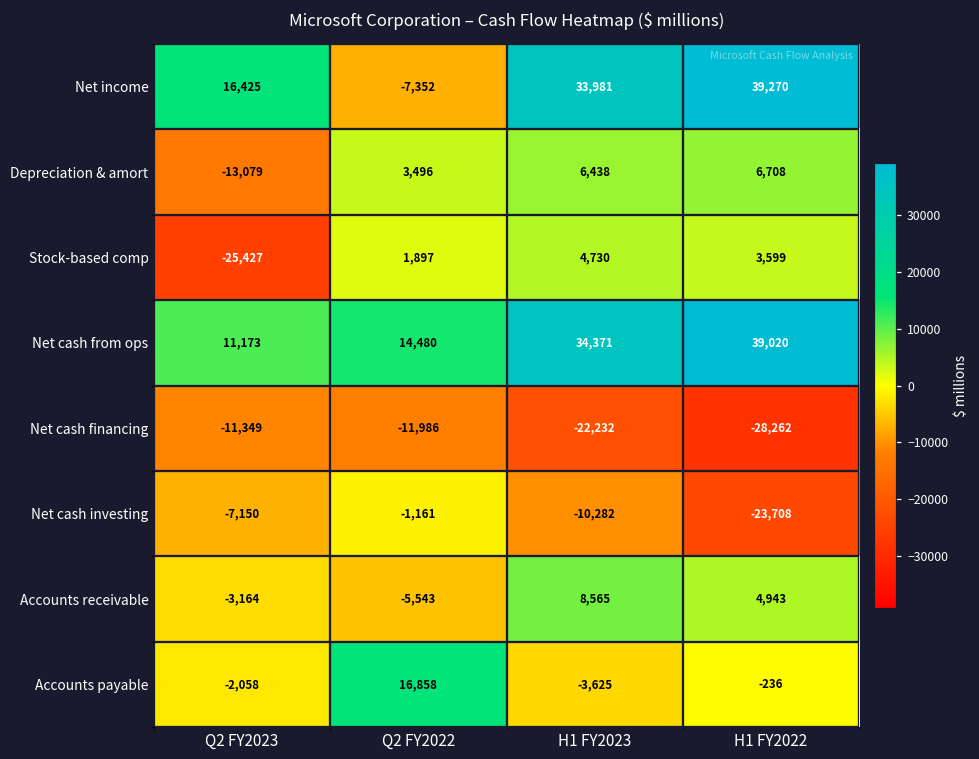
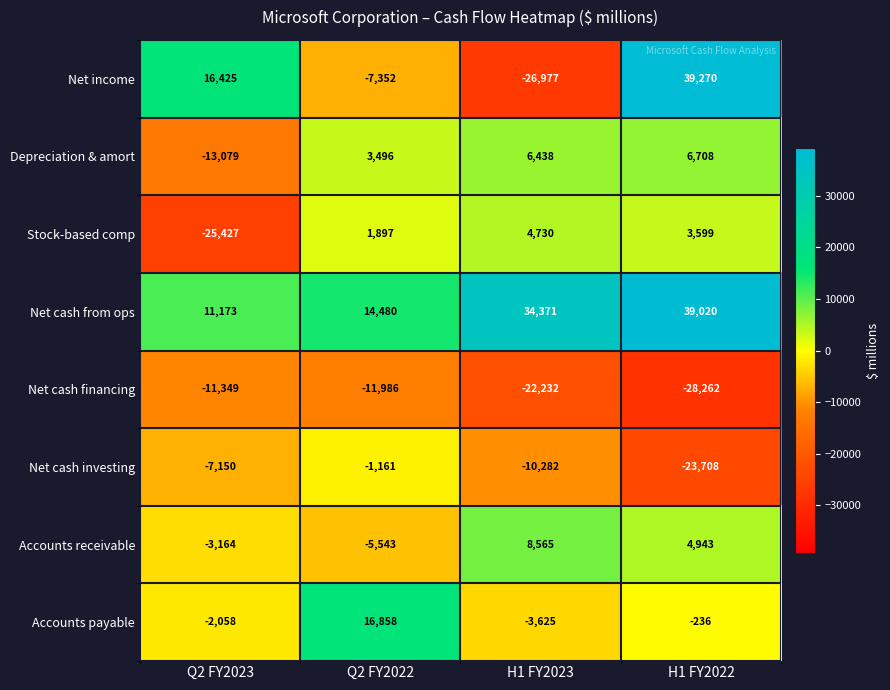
  {
    "Net income": {
      "Q2 FY2023": "16,425",
      "Q2 FY2022": "-7,352",
-     "H1 FY2023": "33,981"
+     "H1 FY2023": "-26,977"
    },
    "Depreciation & amort": {
      "Q2 FY2023": "-13,079",
      "Q2 FY2022": "3,496",
      "H1 FY2023": "6,438",
      "H1 FY2022": "6,708"
    },
    "Stock-based comp": {
      "Q2 FY2023": "-25,427",
      "Q2 FY2022": "1,897",
      "H1 FY2023": "4,730",
      "H1 FY2022": "3,599"
    },
    "Net cash from ops": {
      "Q2 FY2023": "11,173",
      "Q2 FY2022": "14,480",
      "H1 FY2023": "34,371",
      "H1 FY2022": "39,020"
    },
    "Net cash financing": {
      "Q2 FY2023": "-11,349",
      "Q2 FY2022": "-11,986",
      "H1 FY2023": "-22,232",
      "H1 FY2022": "-28,262"
    },
    "Net cash investing": {
      "Q2 FY2023": "-7,150",
      "Q2 FY2022": "-1,161",
      "H1 FY2023": "-10,282",
      "H1 FY2022": "-23,708"
    },
    "Accounts receivable": {
      "Q2 FY2023": "-3,164",
      "Q2 FY2022": "-5,543",
      "H1 FY2023": "8,565",
      "H1 FY2022": "4,943"
    },
    "Accounts payable": {
      "Q2 FY2023": "-2,058",
      "Q2 FY2022": "16,858",
      "H1 FY2023": "-3,625",
      "H1 FY2022": "-236"
    }
  }
